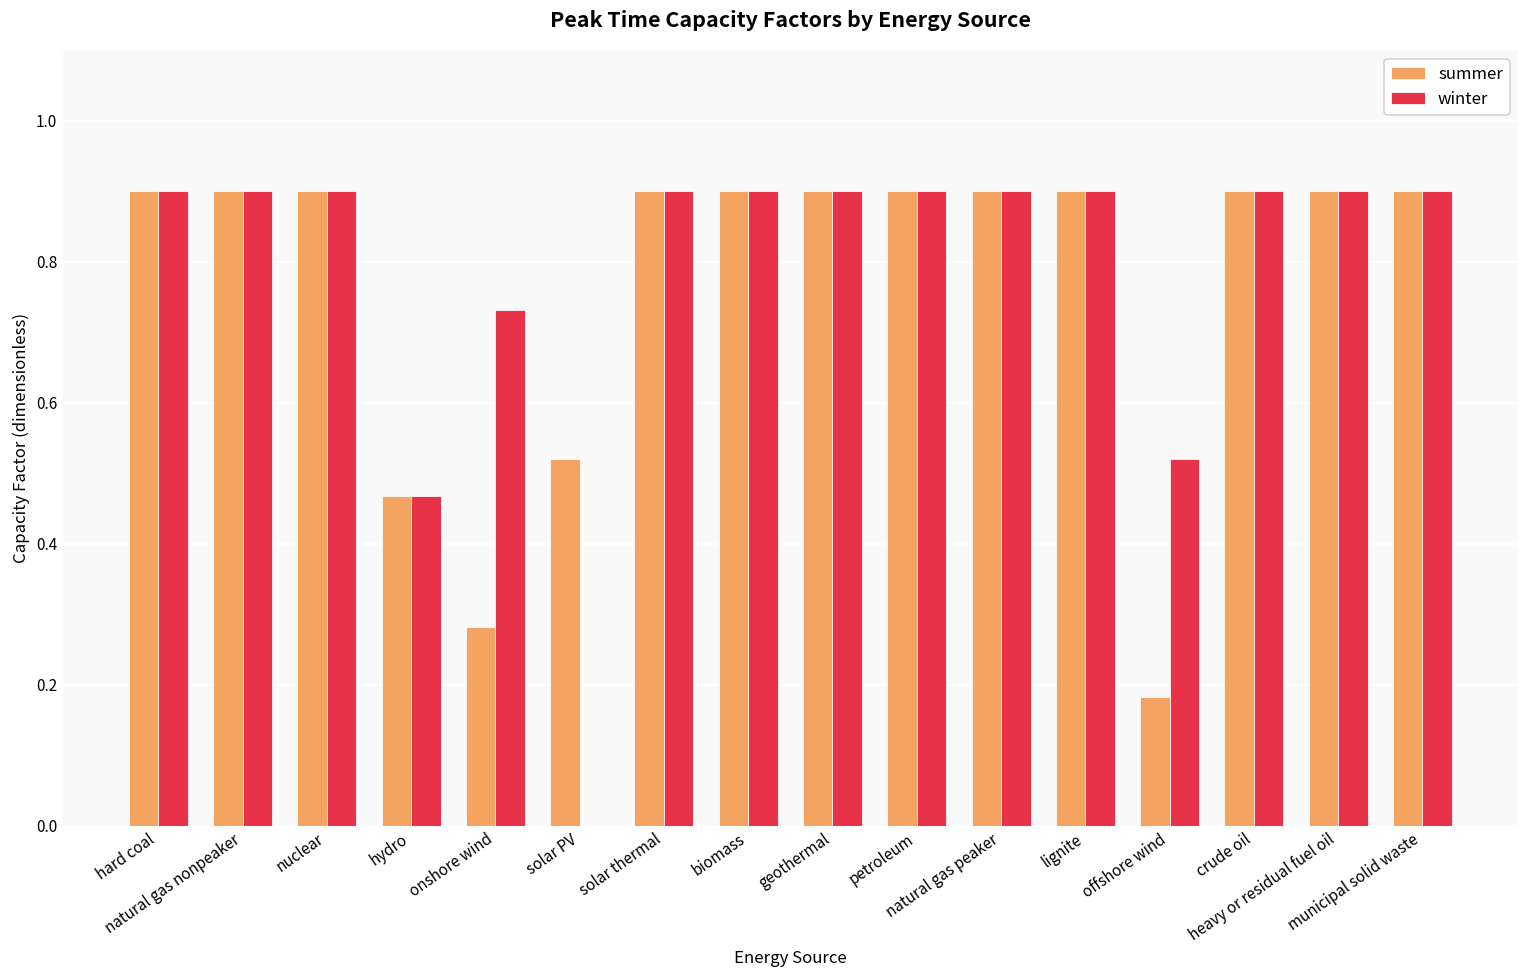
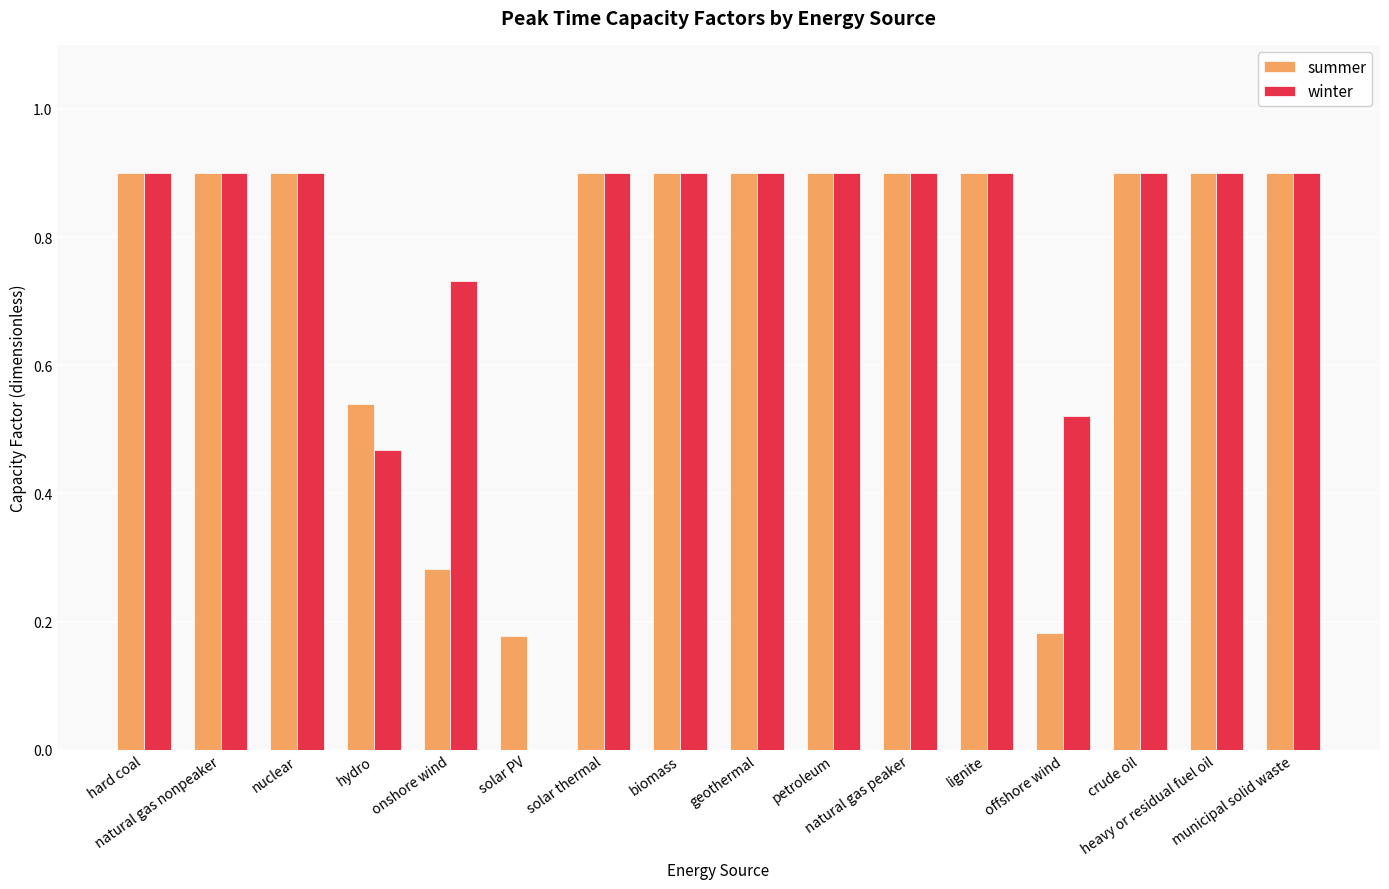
  {
    "summer": {
      "hard coal": 0.90,
      "natural gas nonpeaker": 0.90,
      "nuclear": 0.90,
-     "hydro": 0.47,
+     "hydro": 0.54,
      "onshore wind": 0.28,
-     "solar PV": 0.52,
+     "solar PV": 0.18,
      "solar thermal": 0.90,
      "biomass": 0.90,
      "geothermal": 0.90,
      "petroleum": 0.90,
      "natural gas peaker": 0.90,
      "lignite": 0.90,
      "offshore wind": 0.18,
      "crude oil": 0.90,
      "heavy or residual fuel oil": 0.90,
      "municipal solid waste": 0.90
    },
    "winter": {
      "hard coal": 0.90,
      "natural gas nonpeaker": 0.90,
      "nuclear": 0.90,
      "hydro": 0.47,
      "onshore wind": 0.73,
      "solar PV": 0.00,
      "solar thermal": 0.90,
      "biomass": 0.90,
      "geothermal": 0.90,
      "petroleum": 0.90,
      "natural gas peaker": 0.90,
      "lignite": 0.90,
      "offshore wind": 0.52,
      "crude oil": 0.90,
      "heavy or residual fuel oil": 0.90,
      "municipal solid waste": 0.90
    }
  }
